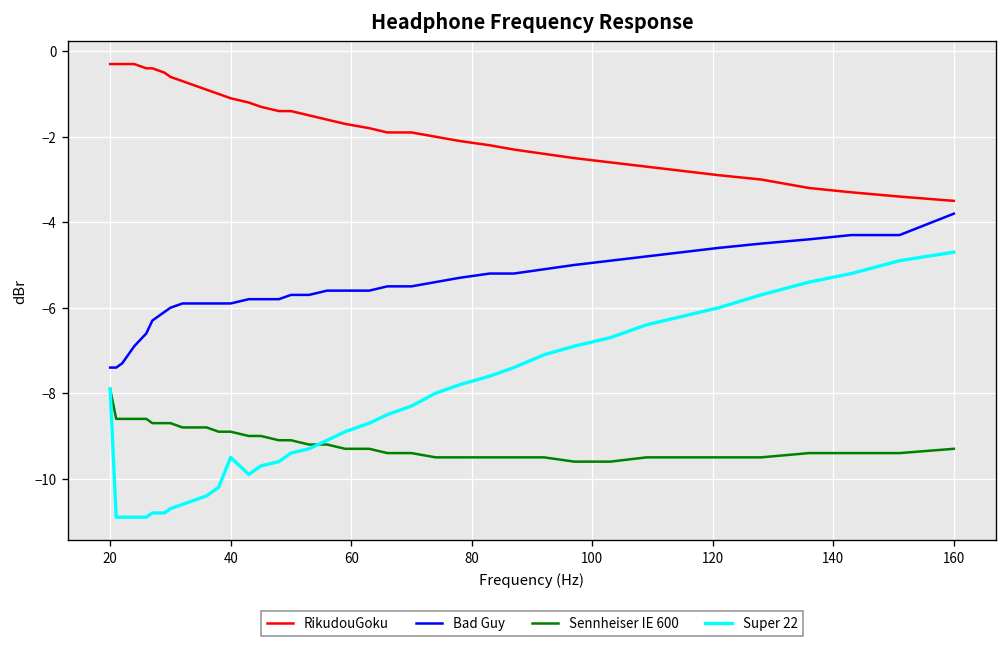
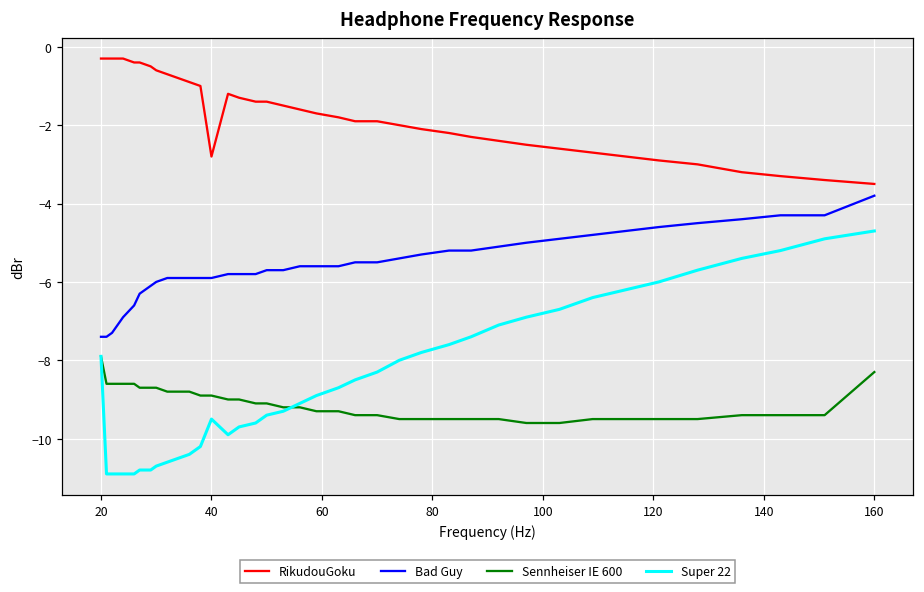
  {
    "RikudouGoku": {
      "20": -0.3,
-     "40": -1.1,
+     "40": -2.8,
      "160": -3.5
    },
    "Bad Guy": {
      "20": -7.4,
      "40": -5.9,
      "160": -3.8
    },
    "Sennheiser IE 600": {
      "40": -8.9,
-     "160": -9.3
+     "160": -8.3
    },
    "Super 22": {
      "40": -9.5,
      "160": -4.7
    }
  }
